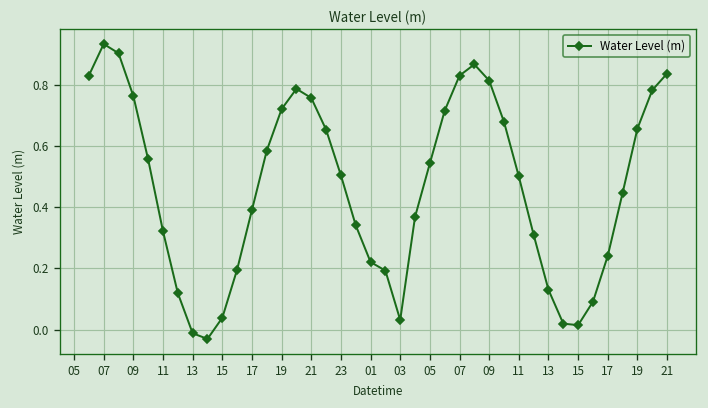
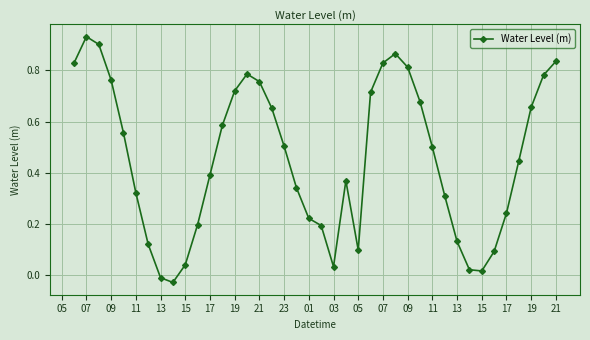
  {
    "23": 0.50,
    "01": 0.22,
    "03": 0.03,
-   "05": 0.54
+   "05": 0.10
  }
